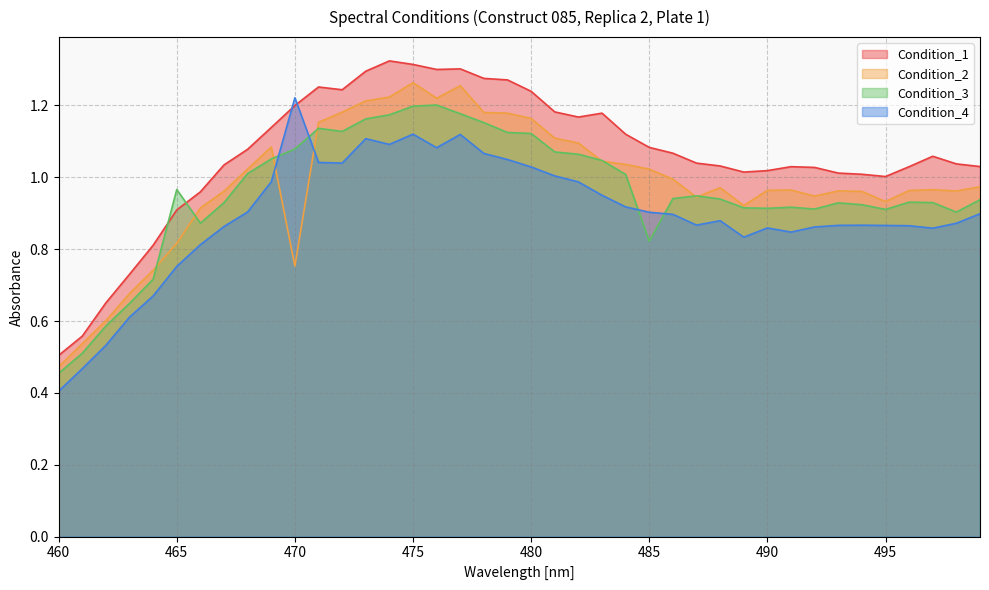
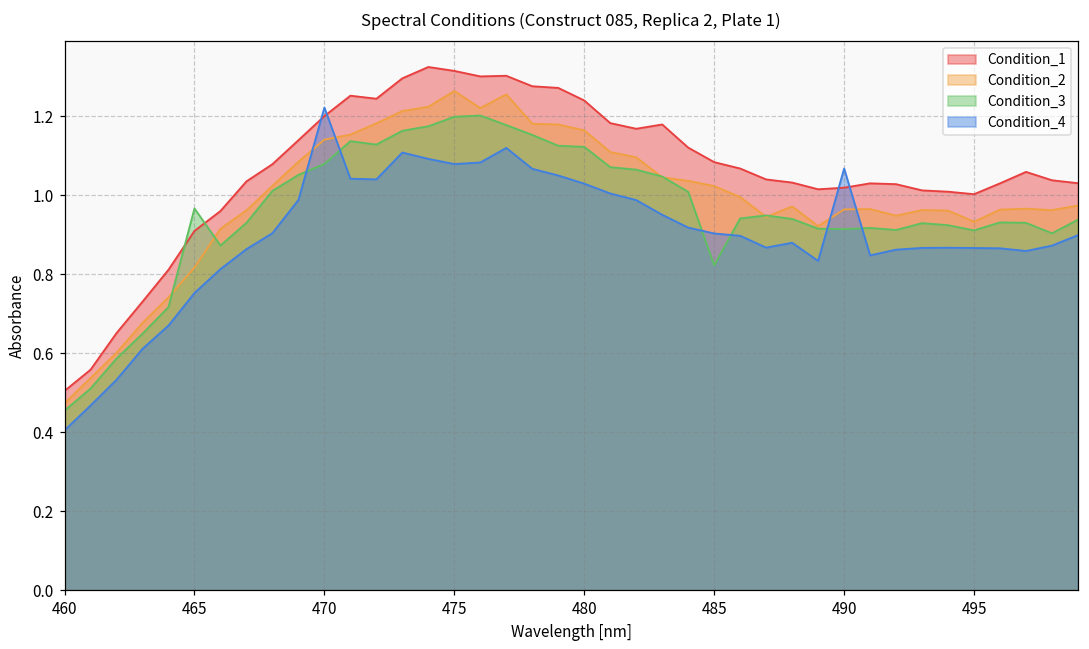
  {
    "Condition_1": {
      "460": 0.50,
      "465": 0.91,
      "470": 1.20,
      "475": 1.31,
      "480": 1.24,
      "485": 1.08,
      "490": 1.02,
      "495": 1.00
    },
    "Condition_2": {
      "460": 0.47,
      "465": 0.82,
-     "470": 0.75,
+     "470": 1.14,
      "475": 1.26,
      "480": 1.16,
      "485": 1.02,
      "490": 0.96,
      "495": 0.93
    },
    "Condition_3": {
      "460": 0.45,
      "465": 0.97,
      "470": 1.08,
      "475": 1.20,
      "480": 1.12,
      "485": 0.82,
      "490": 0.91,
      "495": 0.91
    },
    "Condition_4": {
      "460": 0.40,
      "465": 0.75,
      "470": 1.22,
-     "475": 1.12,
+     "475": 1.08,
      "480": 1.03,
      "485": 0.90,
-     "490": 0.86,
+     "490": 1.07,
      "495": 0.87
    }
  }
